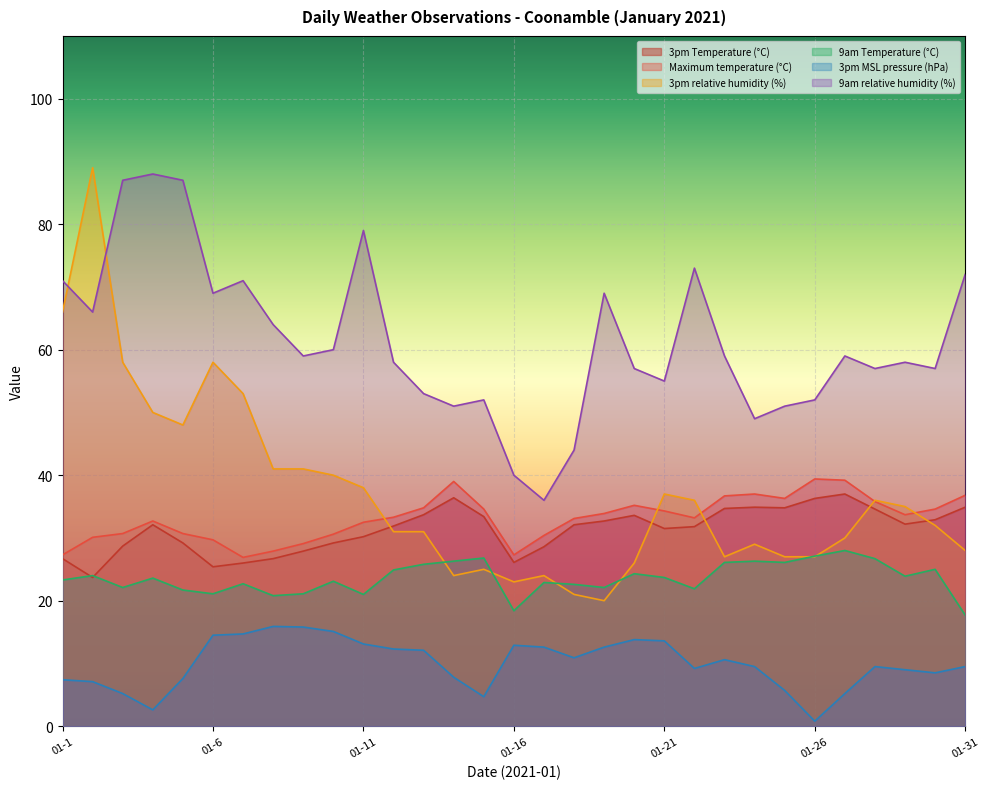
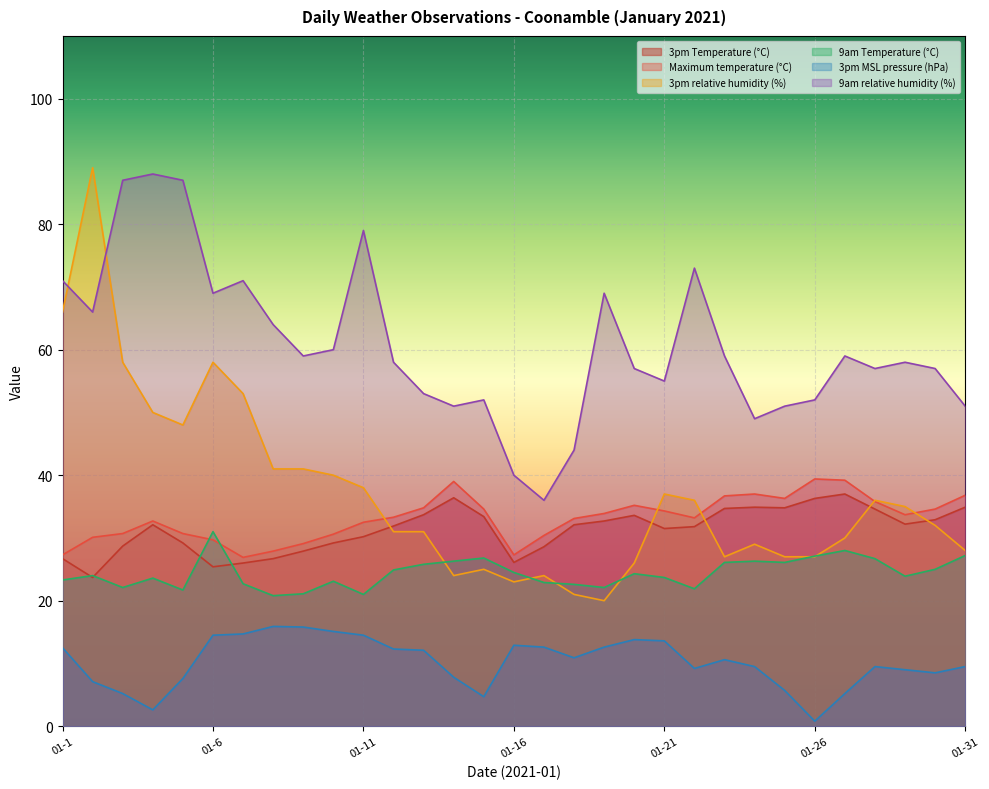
  {
    "9am Temperature (°C)": {
      "01-1": 23,
-     "01-6": 21,
+     "01-6": 31,
      "01-11": 21,
-     "01-16": 18,
+     "01-16": 25,
      "01-21": 24,
-     "01-31": 18
+     "01-31": 27
    },
    "3pm MSL pressure (hPa)": {
-     "01-1": 7,
+     "01-1": 13,
      "01-6": 15,
-     "01-11": 13,
+     "01-11": 15,
      "01-16": 13,
      "01-21": 14,
      "01-26": 1,
      "01-31": 10
    },
    "9am relative humidity (%)": {
      "01-1": 71,
      "01-6": 69,
      "01-11": 79,
      "01-16": 40,
      "01-21": 55,
      "01-26": 52,
-     "01-31": 72
+     "01-31": 51
    }
  }
